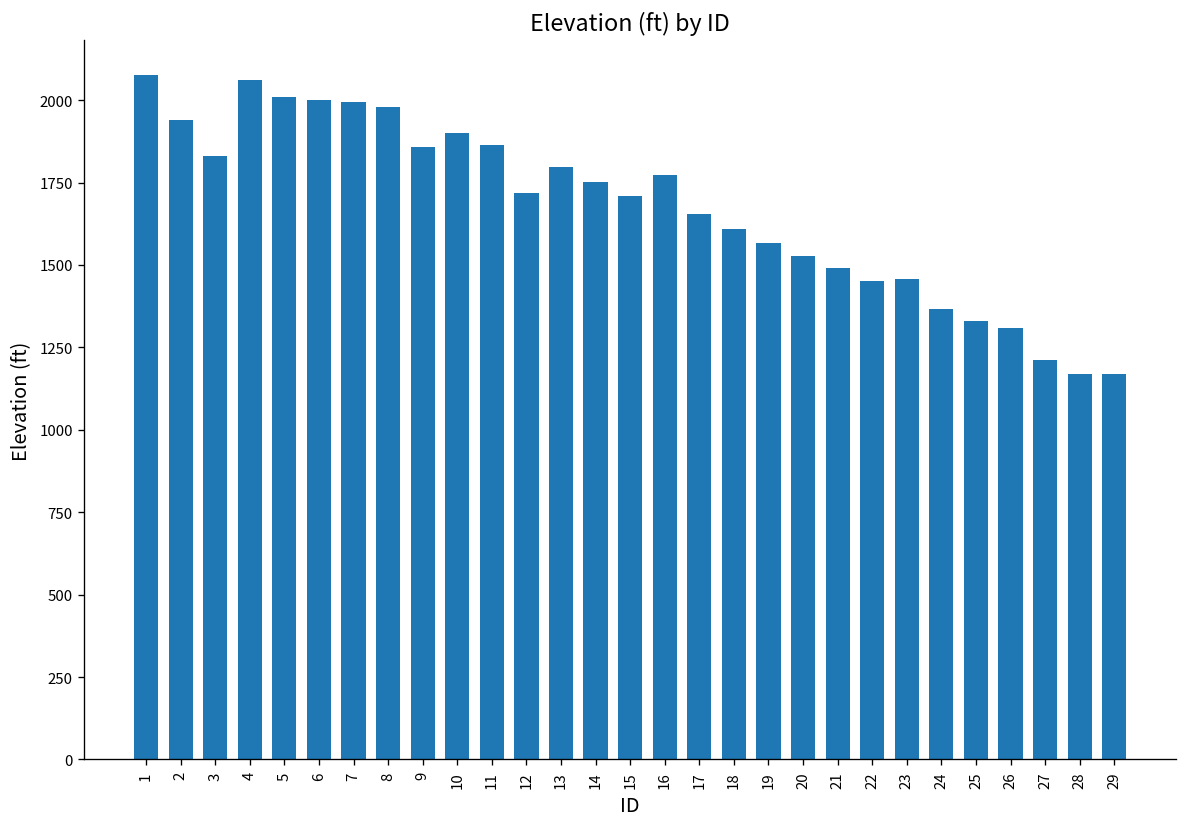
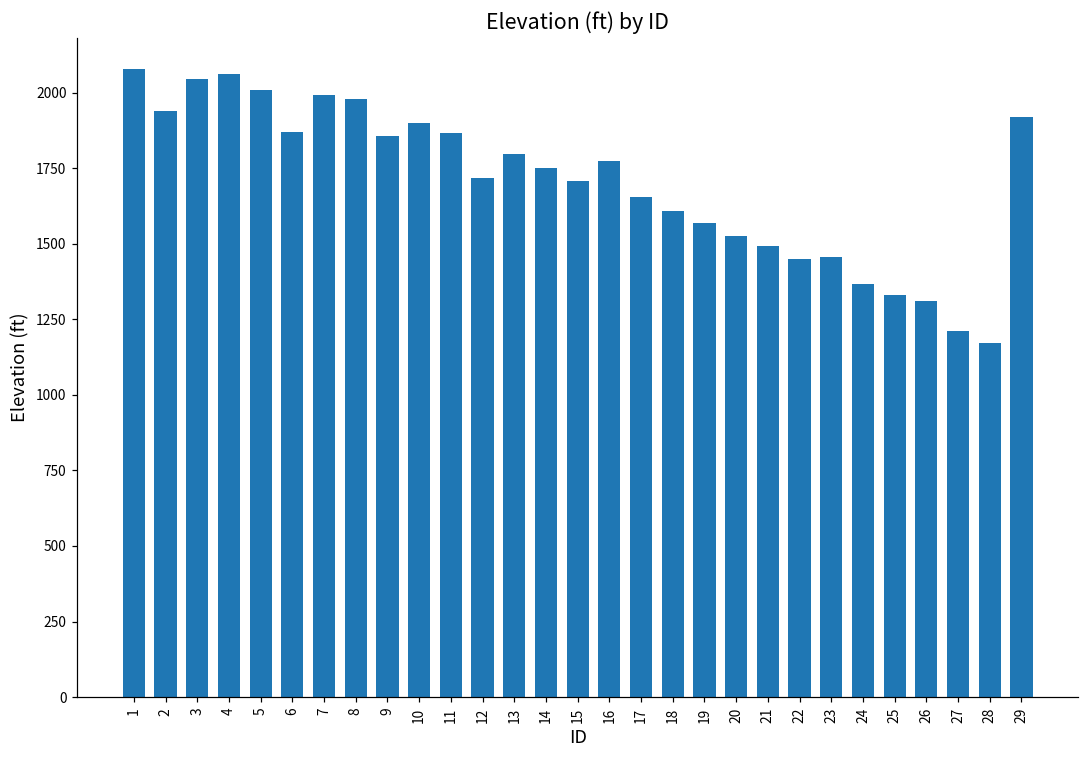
  {
    "1": 2080,
    "2": 1940,
-   "3": 1830,
+   "3": 2040,
    "4": 2060,
    "5": 2010,
-   "6": 2000,
+   "6": 1870,
    "7": 1990,
    "8": 1980,
    "9": 1860,
    "10": 1900,
    "11": 1870,
    "12": 1720,
    "13": 1800,
    "14": 1750,
    "15": 1710,
    "16": 1770,
    "17": 1650,
    "18": 1610,
    "19": 1570,
    "20": 1530,
    "21": 1490,
    "22": 1450,
    "23": 1460,
    "24": 1370,
    "25": 1330,
    "26": 1310,
    "27": 1210,
    "28": 1170,
-   "29": 1170
+   "29": 1920
  }
